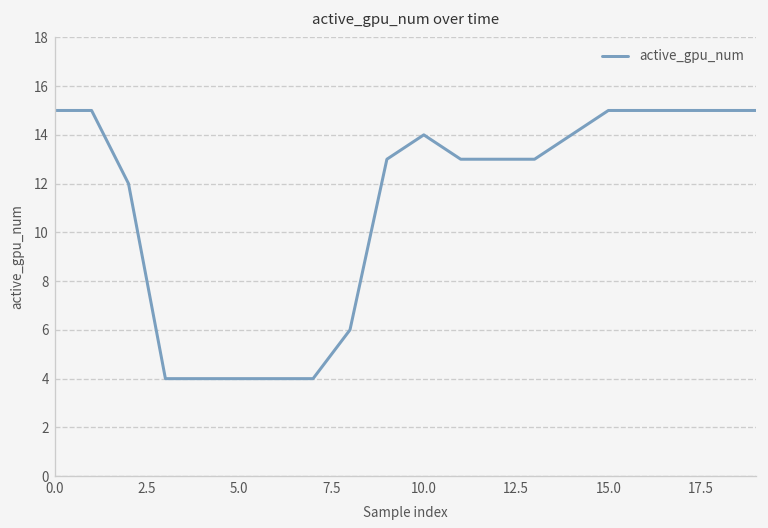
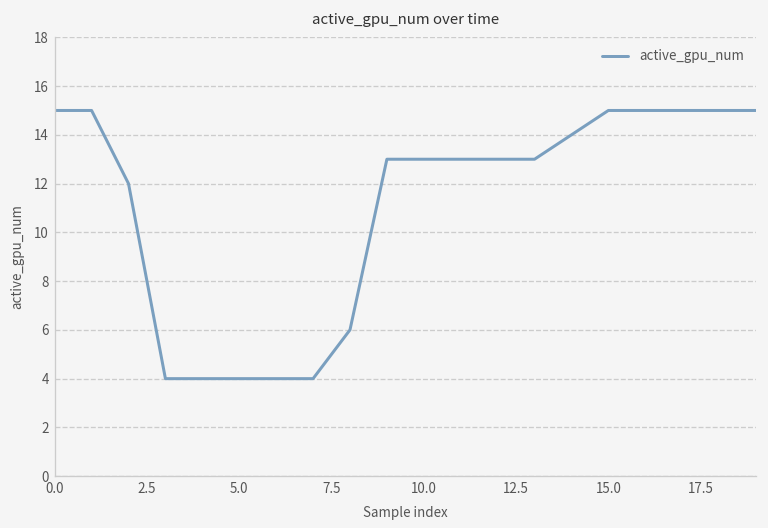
  {
    "0.0": 15,
    "5.0": 4,
-   "10.0": 14,
+   "10.0": 13,
    "15.0": 15
  }
